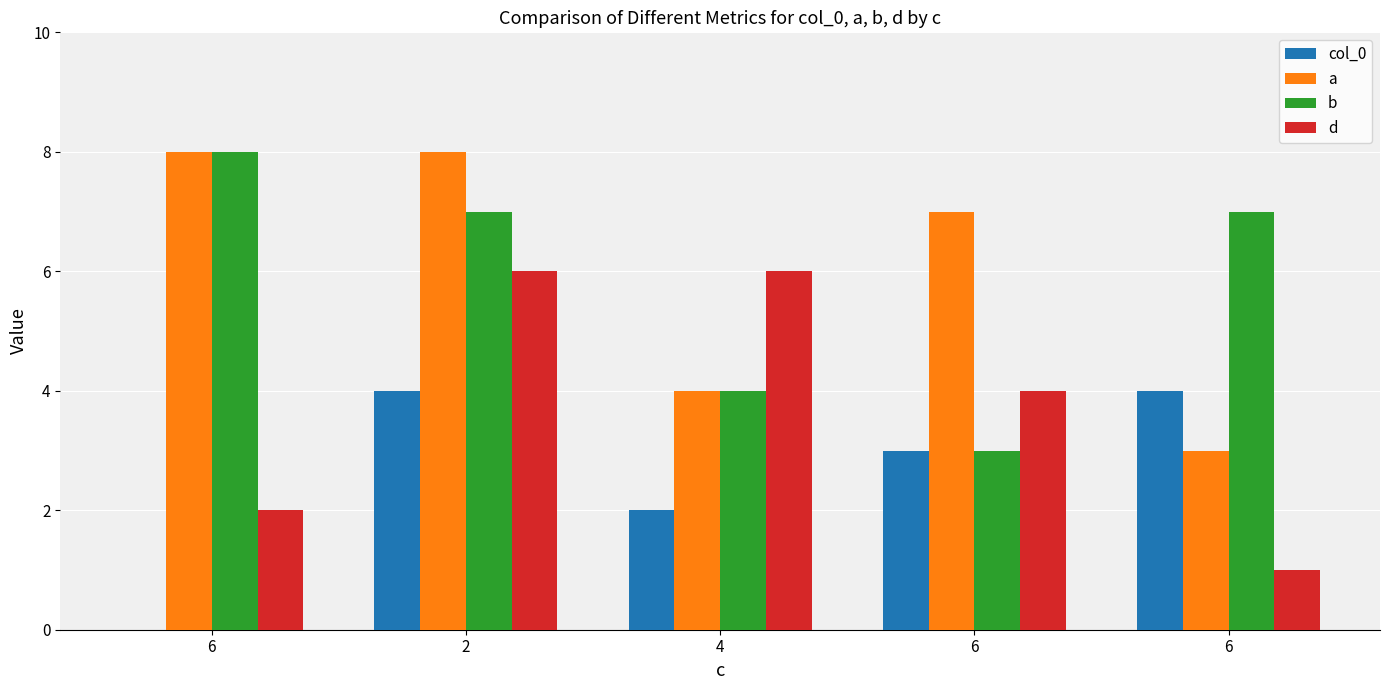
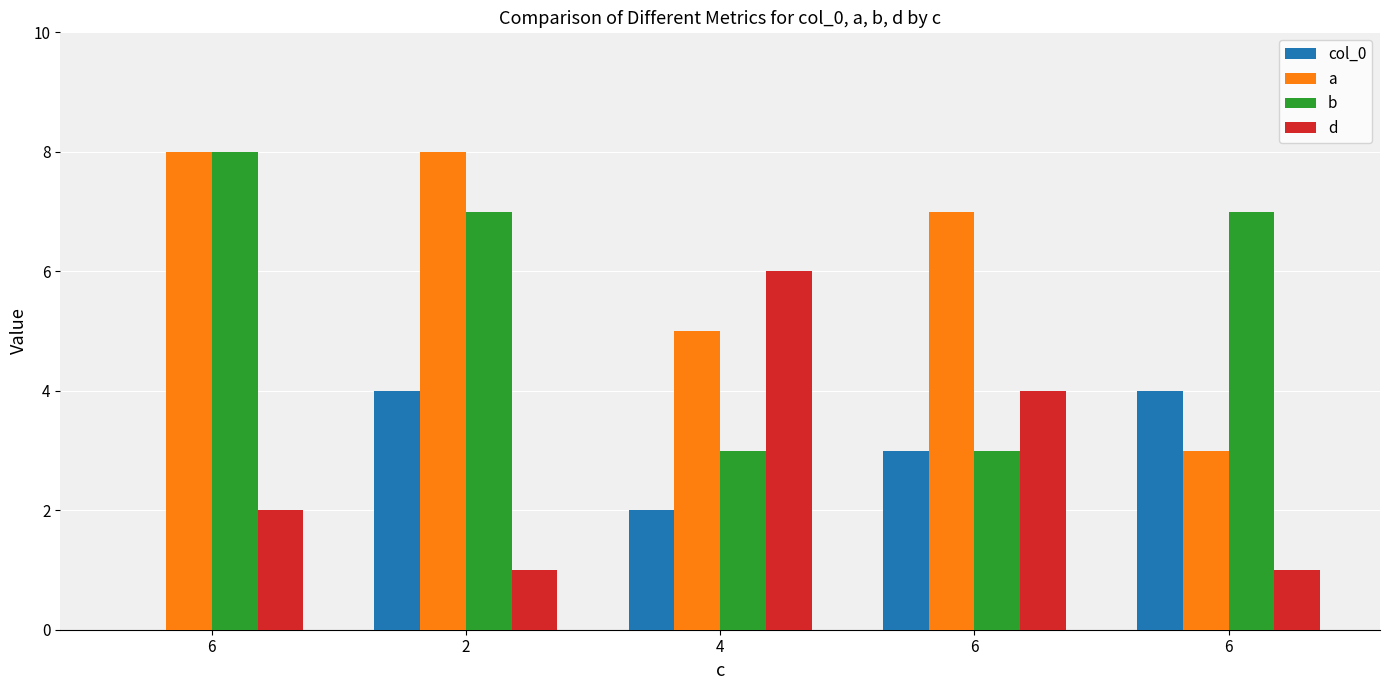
  {
    "col_0": {
      "2": 4,
      "4": 2
    },
    "a": {
      "2": 8,
-     "4": 4
+     "4": 5
    },
    "b": {
      "2": 7,
-     "4": 4
+     "4": 3
    },
    "d": {
-     "2": 6,
+     "2": 1,
      "4": 6
    }
  }
